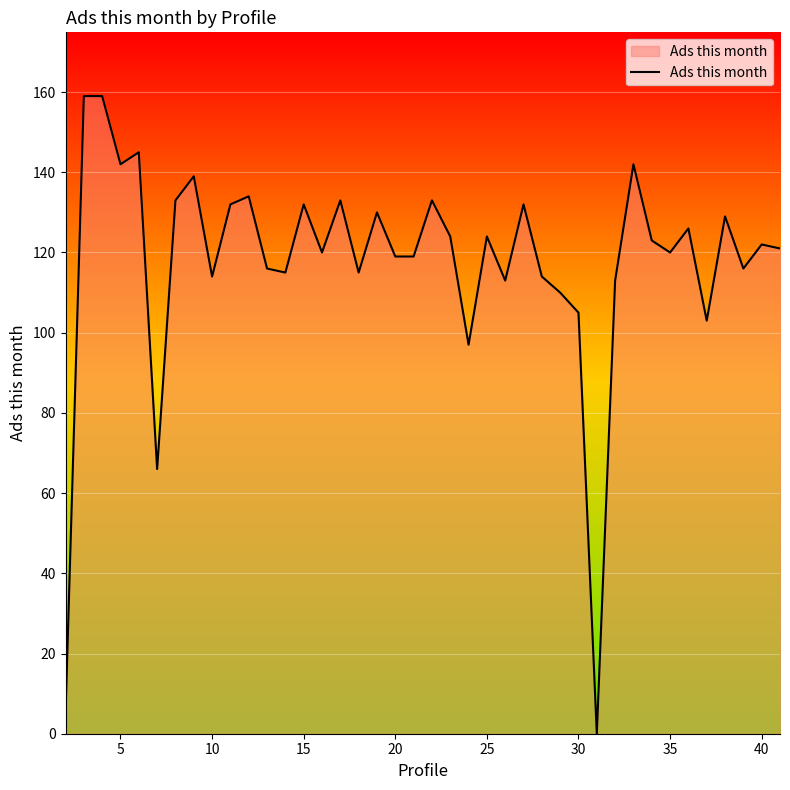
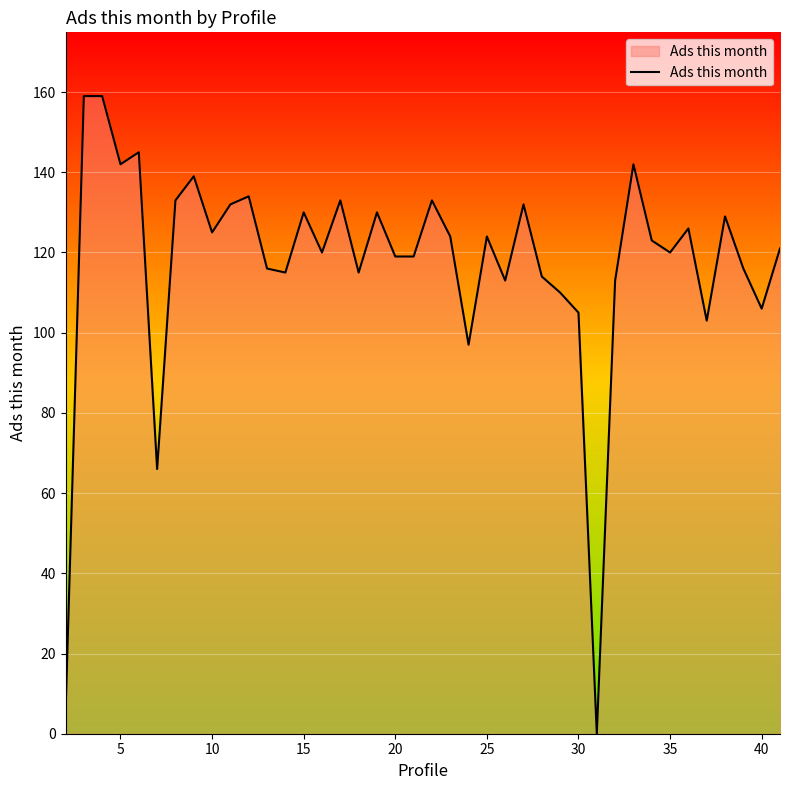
  {
    "5": 142,
-   "10": 114,
-   "15": 132,
+   "10": 125,
+   "15": 130,
    "20": 119,
    "25": 124,
    "30": 105,
    "35": 120,
-   "40": 122
+   "40": 106
  }
